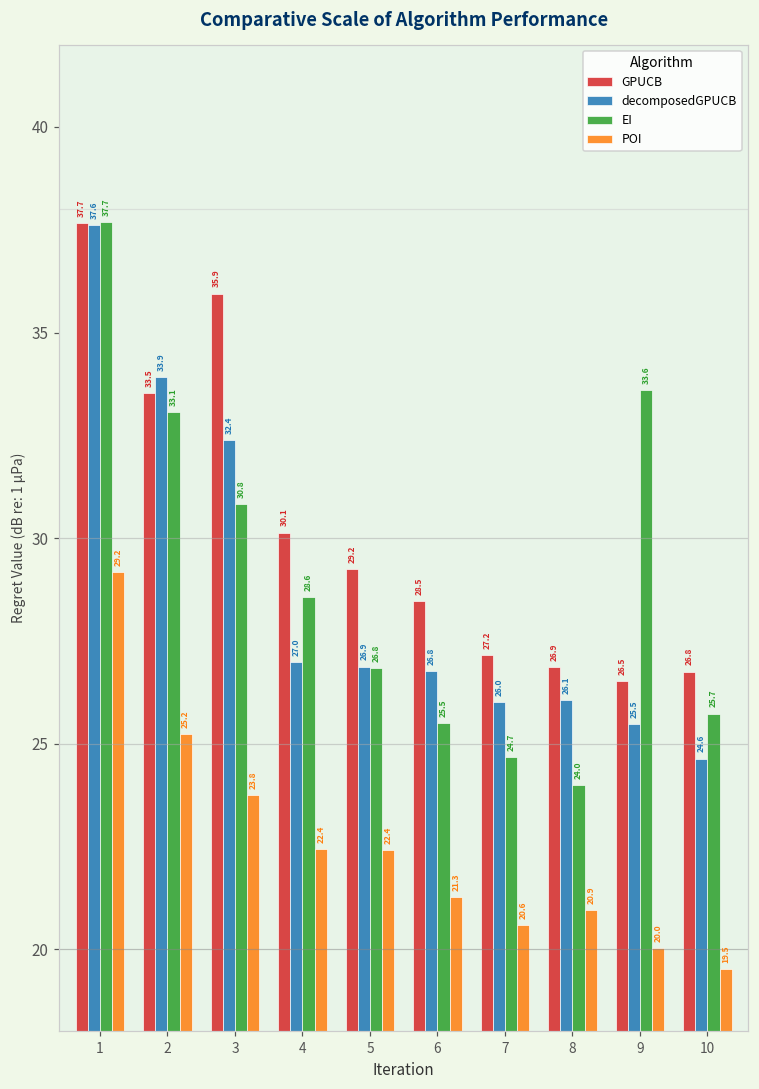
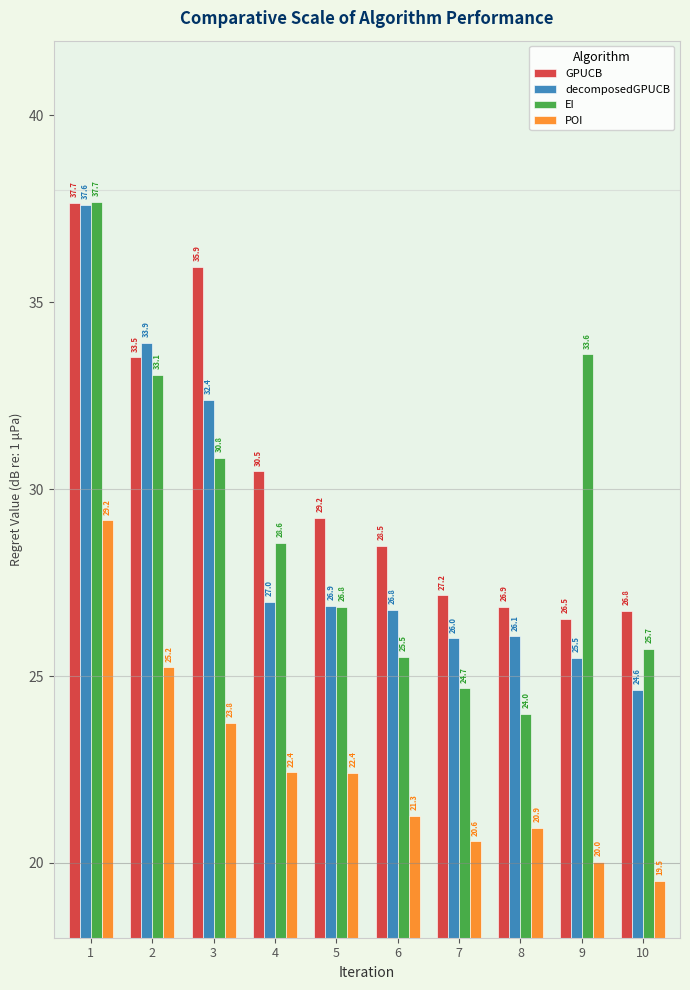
  {
    "GPUCB": {
      "1": 37.7,
      "2": 33.5,
      "3": 35.9,
-     "4": 30.1,
+     "4": 30.5,
      "5": 29.2,
      "6": 28.5,
      "7": 27.2,
      "8": 26.9,
      "9": 26.5,
      "10": 26.8
    },
    "decomposedGPUCB": {
      "1": 37.6,
      "2": 33.9,
      "3": 32.4,
      "4": 27.0,
      "5": 26.9,
      "6": 26.8,
      "7": 26.0,
      "8": 26.1,
      "9": 25.5,
      "10": 24.6
    },
    "EI": {
      "1": 37.7,
      "2": 33.1,
      "3": 30.8,
      "4": 28.6,
      "5": 26.8,
      "6": 25.5,
      "7": 24.7,
      "8": 24.0,
      "9": 33.6,
      "10": 25.7
    },
    "POI": {
      "1": 29.2,
      "2": 25.2,
      "3": 23.8,
      "4": 22.4,
      "5": 22.4,
      "6": 21.3,
      "7": 20.6,
      "8": 20.9,
      "9": 20.0,
      "10": 19.5
    }
  }
